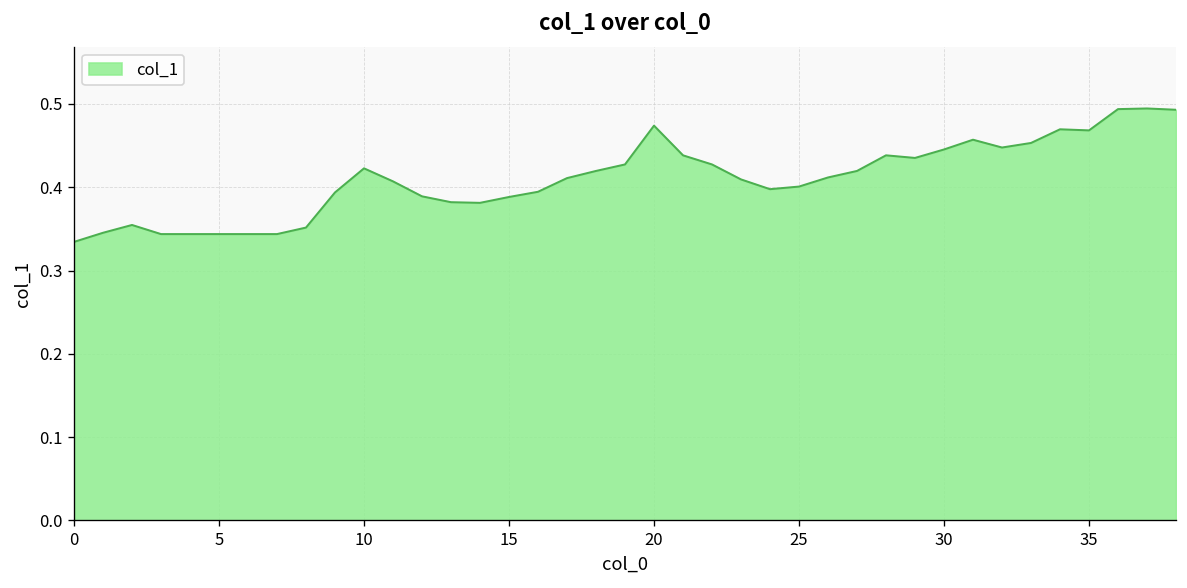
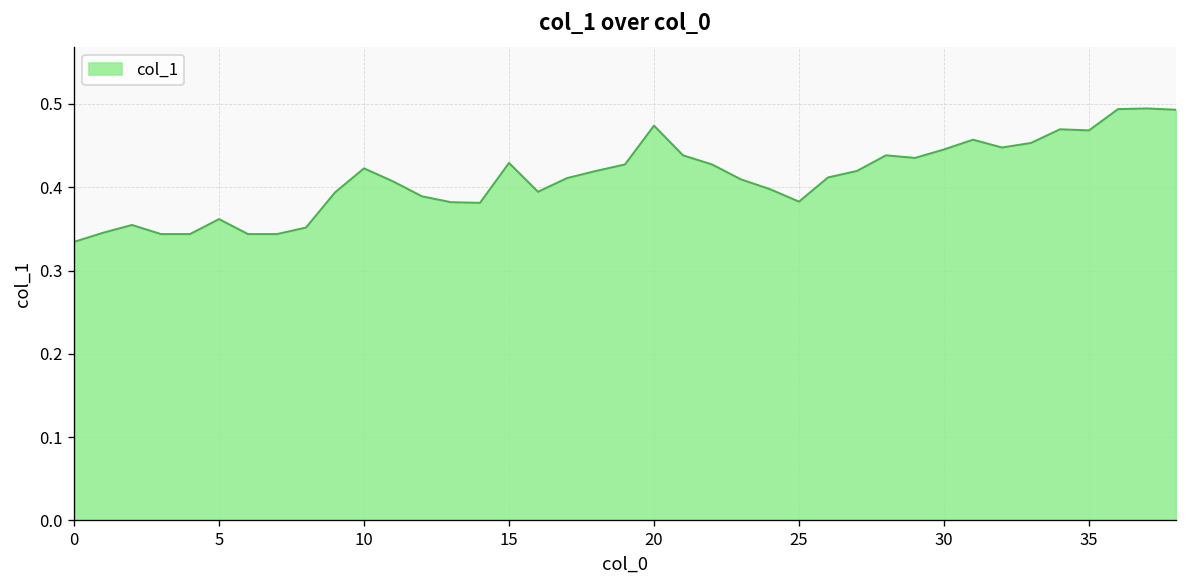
  {
    "0": 0.33,
-   "5": 0.34,
+   "5": 0.36,
    "10": 0.42,
-   "15": 0.39,
+   "15": 0.43,
    "20": 0.47,
-   "25": 0.40,
+   "25": 0.38,
    "30": 0.45,
    "35": 0.47
  }
